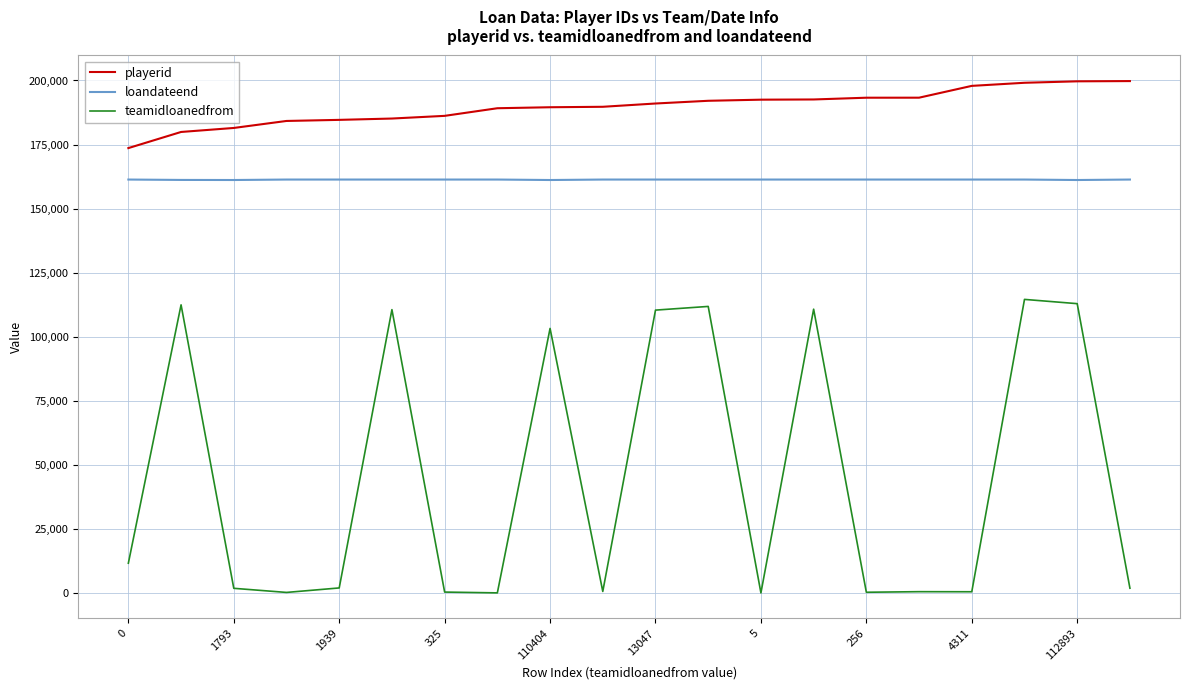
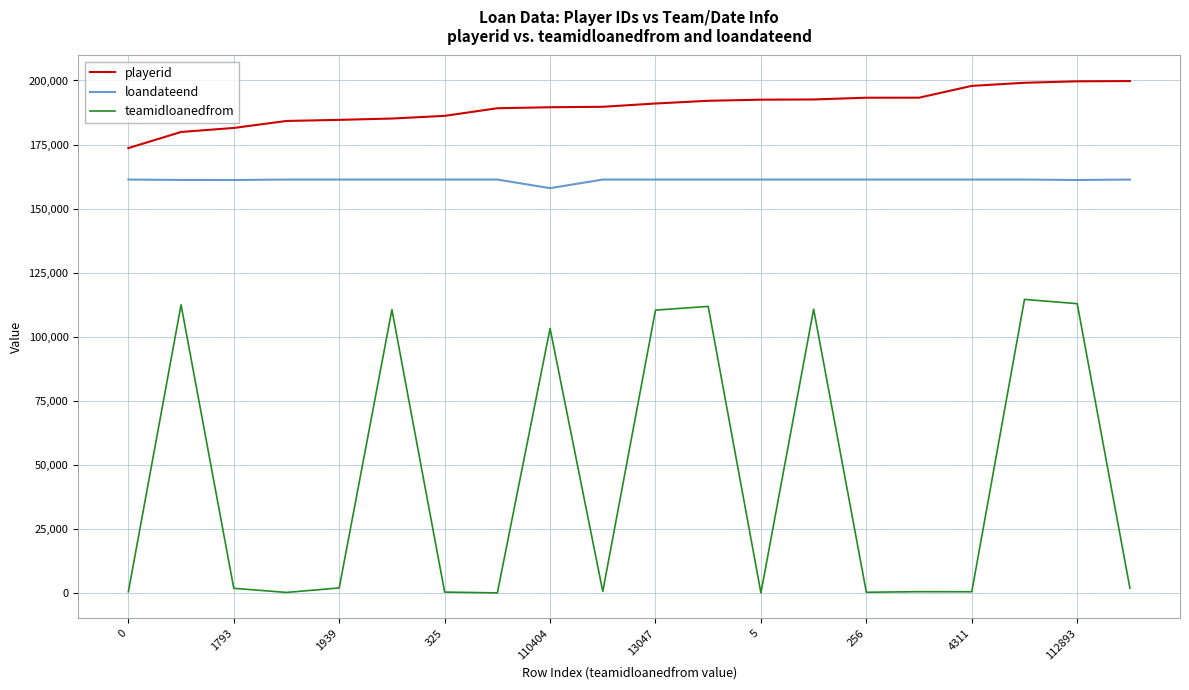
  {
    "playerid": {
      "0": "174,000",
      "1793": "181,000",
      "1939": "185,000",
      "325": "186,000",
      "110404": "190,000",
      "13047": "191,000",
      "256": "193,000",
      "4311": "198,000",
      "112893": "200,000"
    },
    "loandateend": {
      "0": "161,000",
      "1793": "161,000",
      "1939": "161,000",
      "325": "161,000",
-     "110404": "161,000",
+     "110404": "158,000",
      "13047": "161,000",
      "256": "161,000",
      "4311": "161,000",
      "112893": "161,000"
    },
    "teamidloanedfrom": {
-     "0": "12,000",
+     "0": "0",
      "1793": "2,000",
      "1939": "2,000",
      "325": "0",
      "110404": "103,000",
      "13047": "110,000",
      "256": "0",
      "4311": "0",
      "112893": "113,000"
    }
  }
